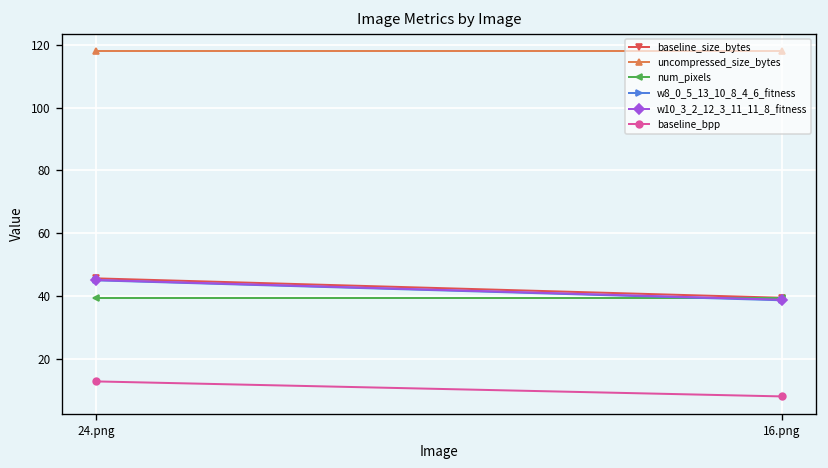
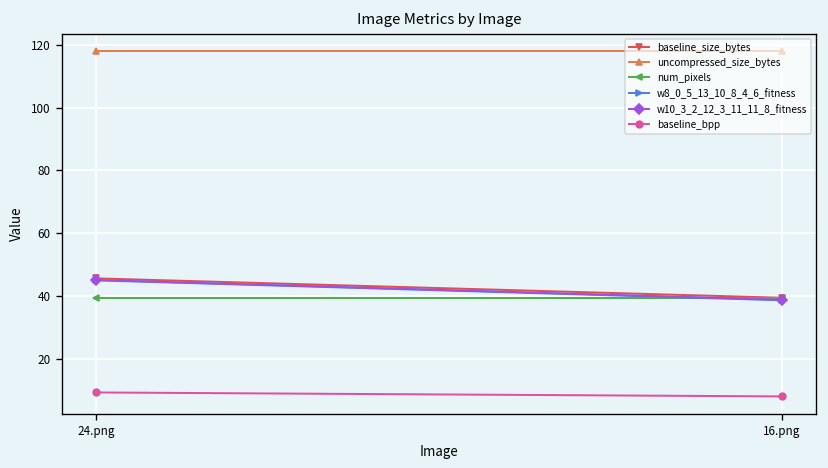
  {
    "num_pixels": {
      "24.png": 39
    },
    "baseline_bpp": {
-     "24.png": 13,
+     "24.png": 9,
      "16.png": 8
    }
  }
